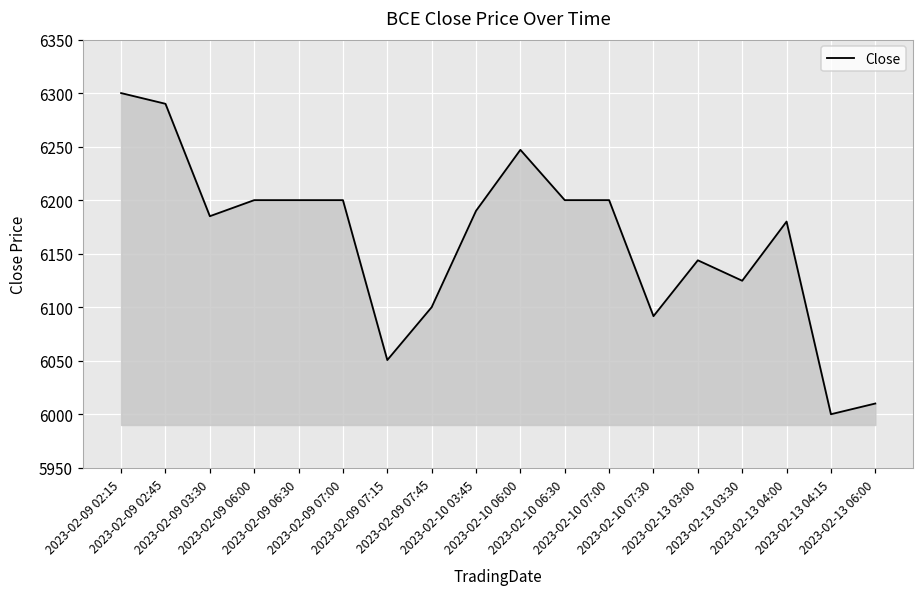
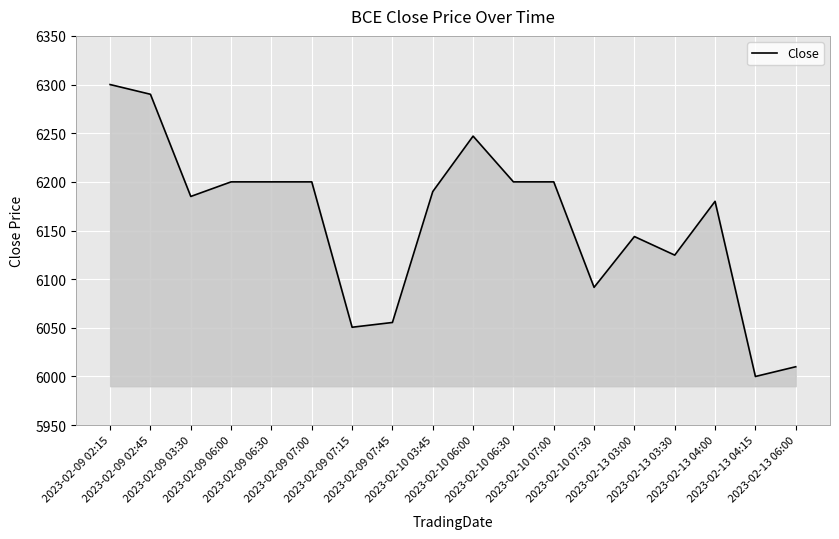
  {
    "2023-02-09 02:15": 6300,
    "2023-02-09 02:45": 6290,
    "2023-02-09 03:30": 6190,
    "2023-02-09 06:00": 6200,
    "2023-02-09 06:30": 6200,
    "2023-02-09 07:00": 6200,
    "2023-02-09 07:15": 6050,
-   "2023-02-09 07:45": 6100,
+   "2023-02-09 07:45": 6060,
    "2023-02-10 03:45": 6190,
    "2023-02-10 06:00": 6250,
    "2023-02-10 06:30": 6200,
    "2023-02-10 07:00": 6200,
    "2023-02-10 07:30": 6090,
    "2023-02-13 03:00": 6140,
    "2023-02-13 03:30": 6120,
    "2023-02-13 04:00": 6180,
    "2023-02-13 04:15": 6000,
    "2023-02-13 06:00": 6010
  }
